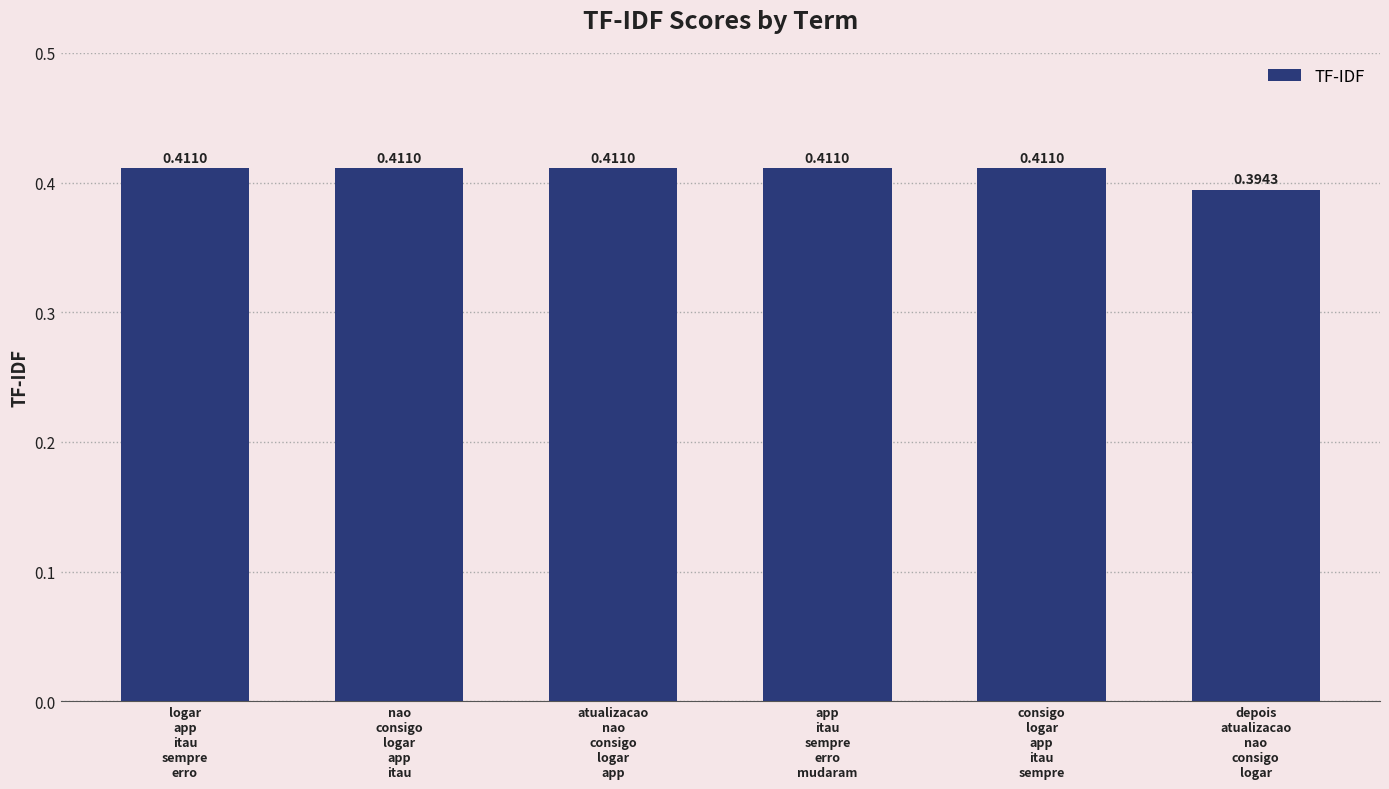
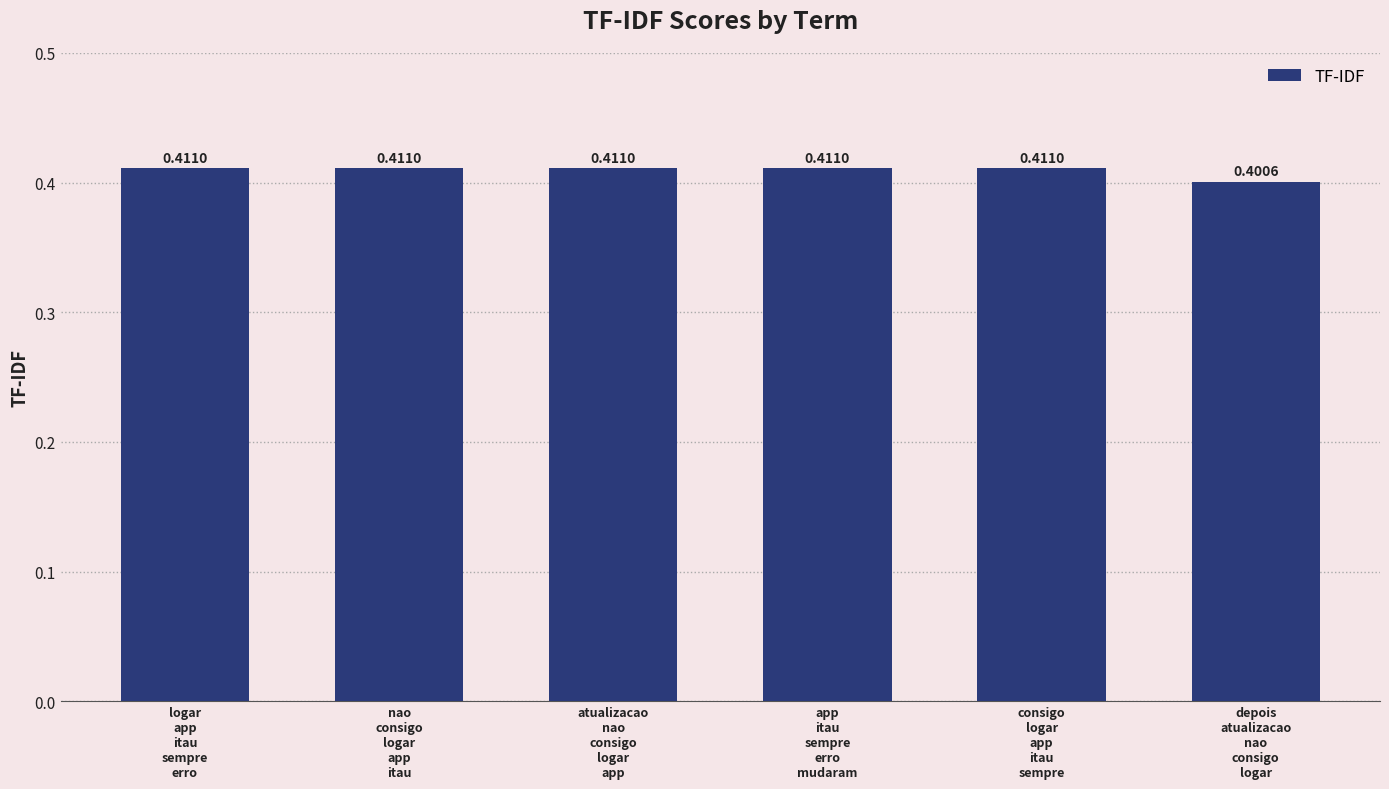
  {
    "logar app itau sempre erro": 0.4110,
    "nao consigo logar app itau": 0.4110,
    "atualizacao nao consigo logar app": 0.4110,
    "app itau sempre erro mudaram": 0.4110,
    "consigo logar app itau sempre": 0.4110,
-   "depois atualizacao nao consigo logar": 0.3943
+   "depois atualizacao nao consigo logar": 0.4006
  }
